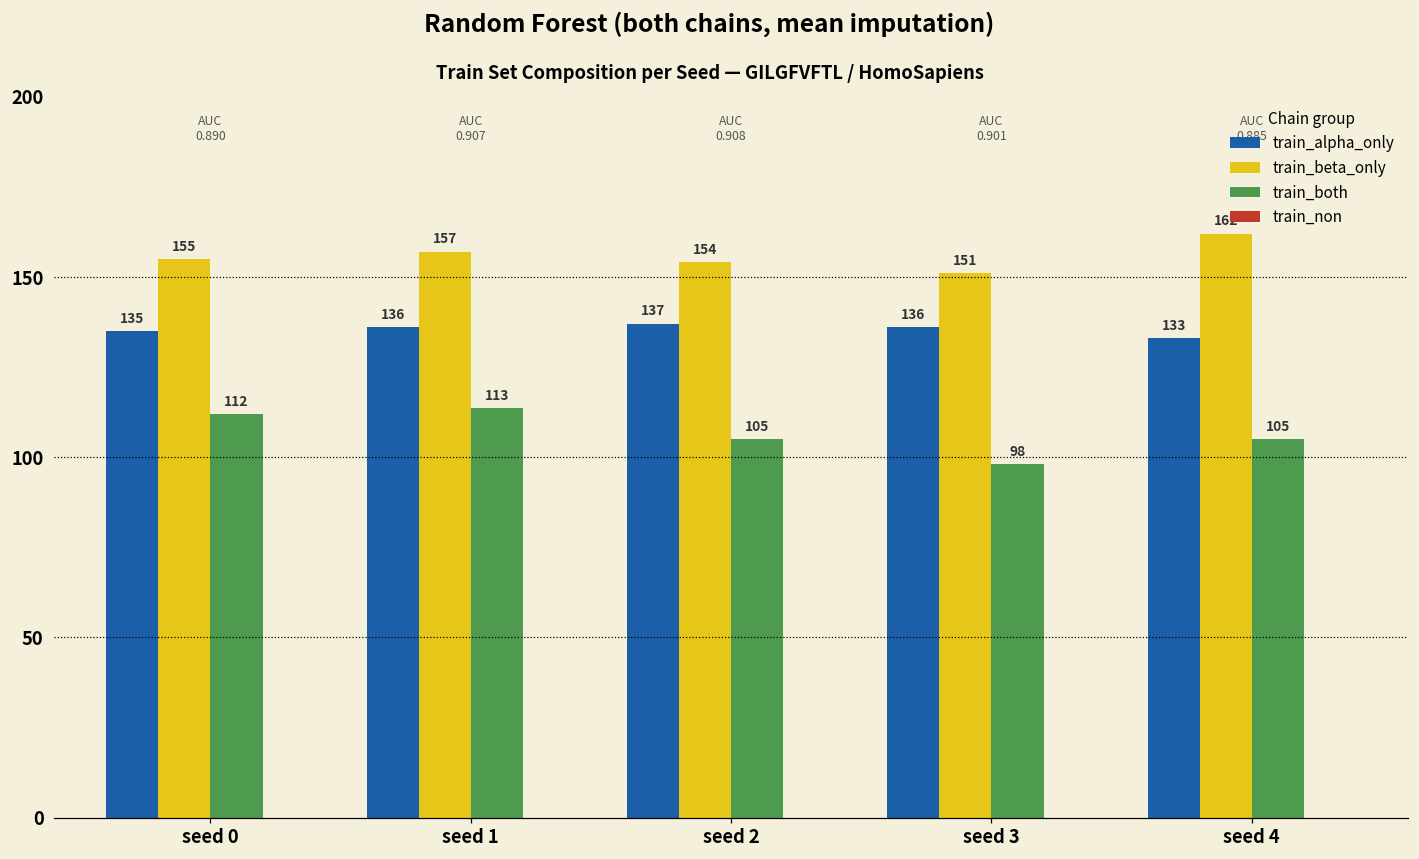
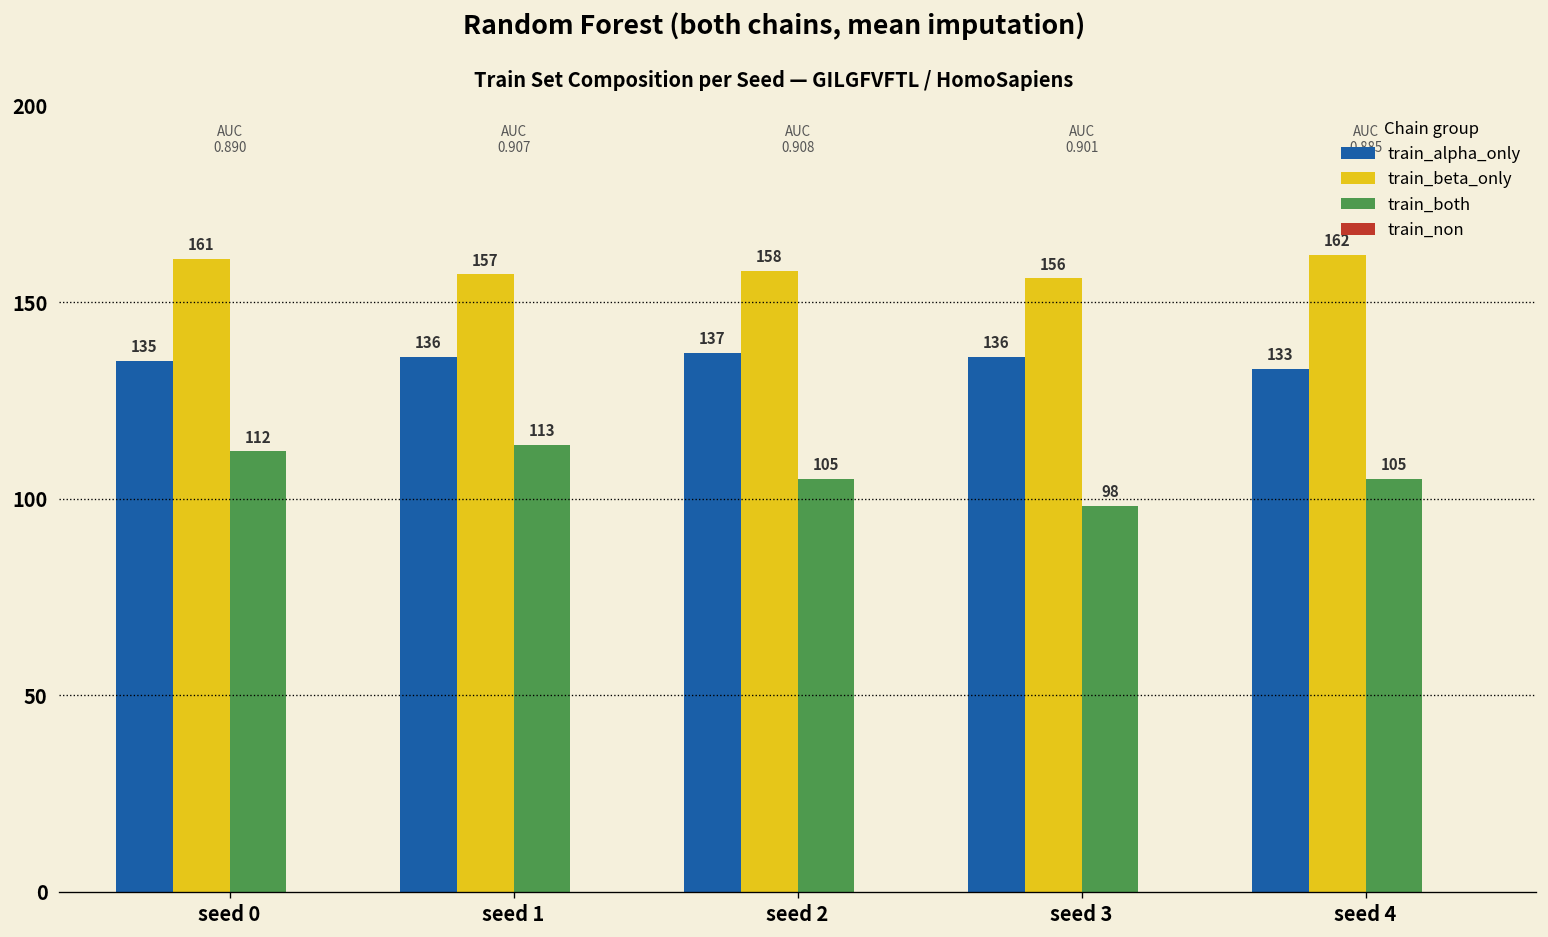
  {
    "train_alpha_only": {
      "seed 0": 135,
      "seed 1": 136,
      "seed 2": 137,
      "seed 3": 136,
      "seed 4": 133
    },
    "train_beta_only": {
-     "seed 0": 155,
+     "seed 0": 161,
      "seed 1": 157,
-     "seed 2": 154,
-     "seed 3": 151,
+     "seed 2": 158,
+     "seed 3": 156,
      "seed 4": 162
    },
    "train_both": {
      "seed 0": 112,
      "seed 2": 105,
      "seed 3": 98,
      "seed 4": 105
    },
    "train_non": {
      "seed 0": 0,
      "seed 1": 0,
      "seed 2": 0,
      "seed 3": 0,
      "seed 4": 0
    }
  }
